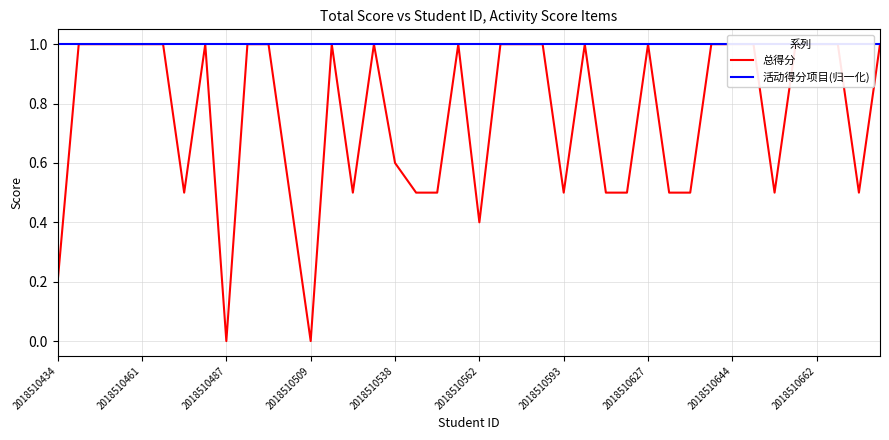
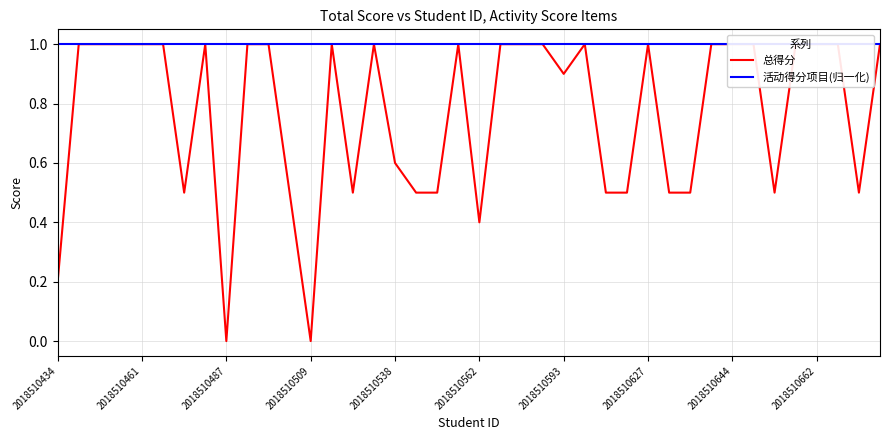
  {
    "总得分": {
      "2018510434": 0.2,
      "2018510487": 0.0,
      "2018510509": 0.0,
      "2018510538": 0.6,
      "2018510562": 0.4,
-     "2018510593": 0.5
+     "2018510593": 0.9
    },
    "活动得分项目(归一化)": {
      "2018510434": 1.0,
      "2018510487": 1.0,
      "2018510509": 1.0,
      "2018510538": 1.0,
      "2018510562": 1.0,
      "2018510593": 1.0
    }
  }
